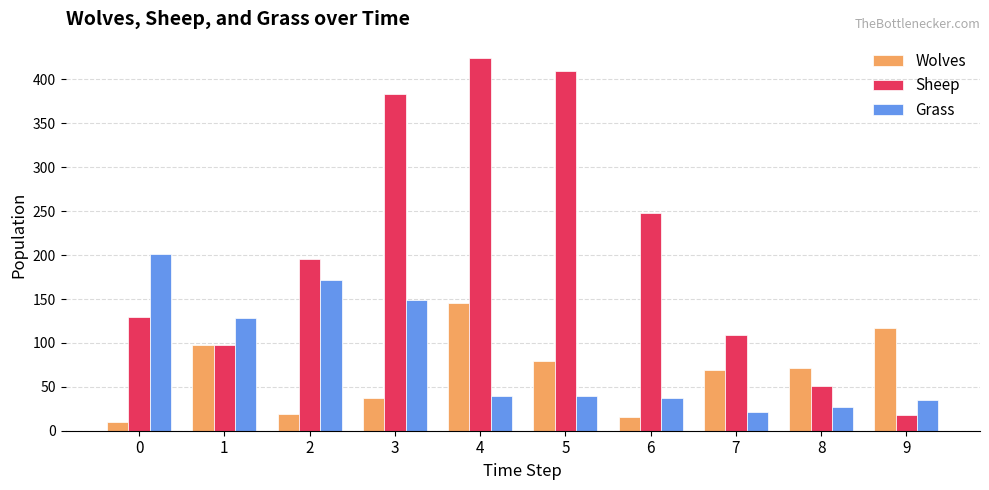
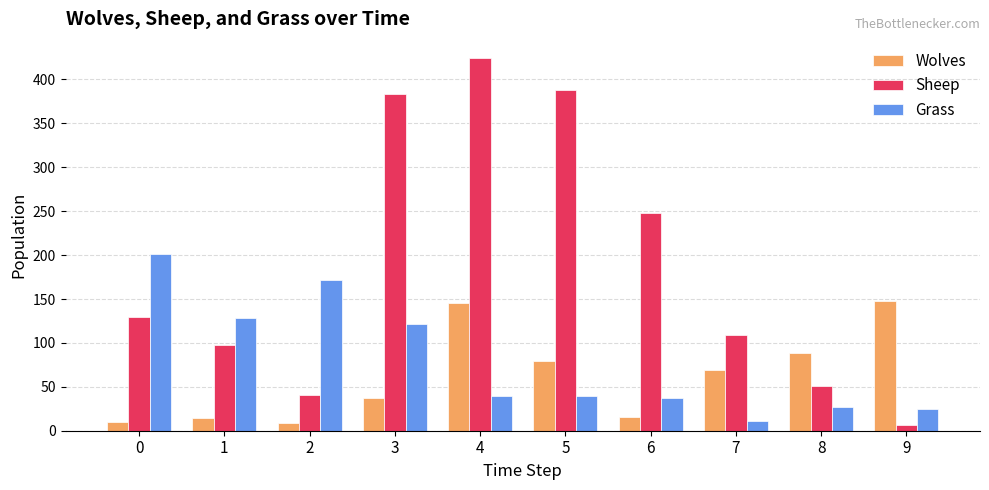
  {
    "Wolves": {
      "0": 10,
-     "1": 100,
-     "2": 20,
+     "1": 10,
+     "2": 10,
      "3": 40,
      "4": 150,
      "5": 80,
      "6": 20,
      "7": 70,
-     "8": 70,
-     "9": 120
+     "8": 90,
+     "9": 150
    },
    "Sheep": {
      "0": 130,
      "1": 100,
-     "2": 200,
+     "2": 40,
      "3": 380,
      "4": 430,
-     "5": 410,
+     "5": 390,
      "6": 250,
      "7": 110,
      "8": 50,
-     "9": 20
+     "9": 10
    },
    "Grass": {
      "0": 200,
      "1": 130,
      "2": 170,
-     "3": 150,
+     "3": 120,
      "4": 40,
      "5": 40,
      "6": 40,
-     "7": 20,
+     "7": 10,
      "8": 30,
-     "9": 40
+     "9": 30
    }
  }
